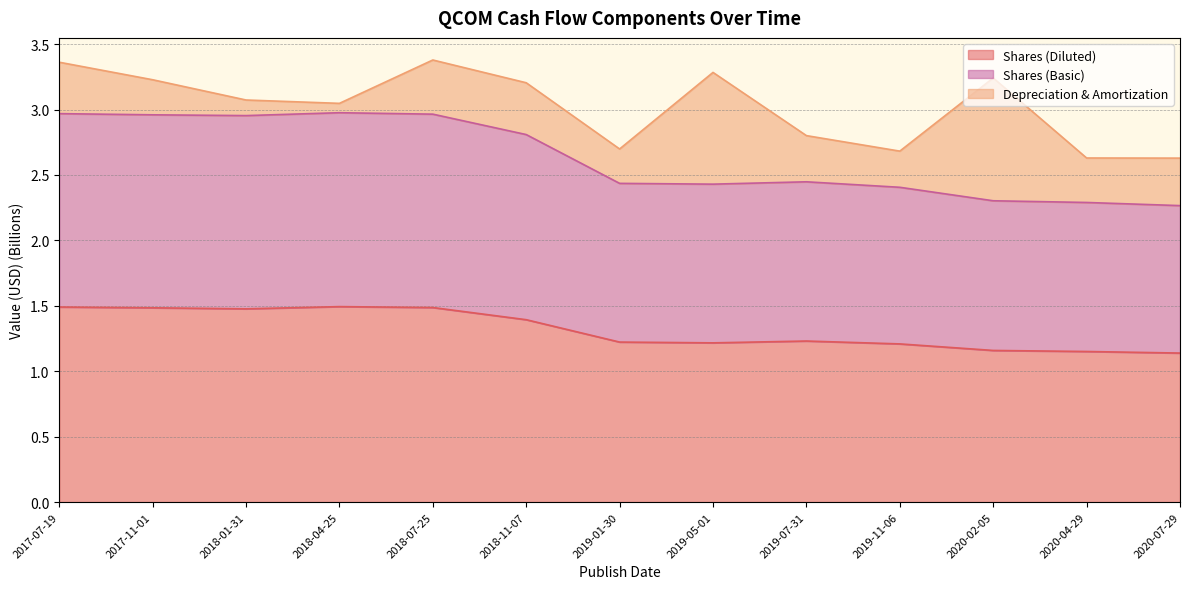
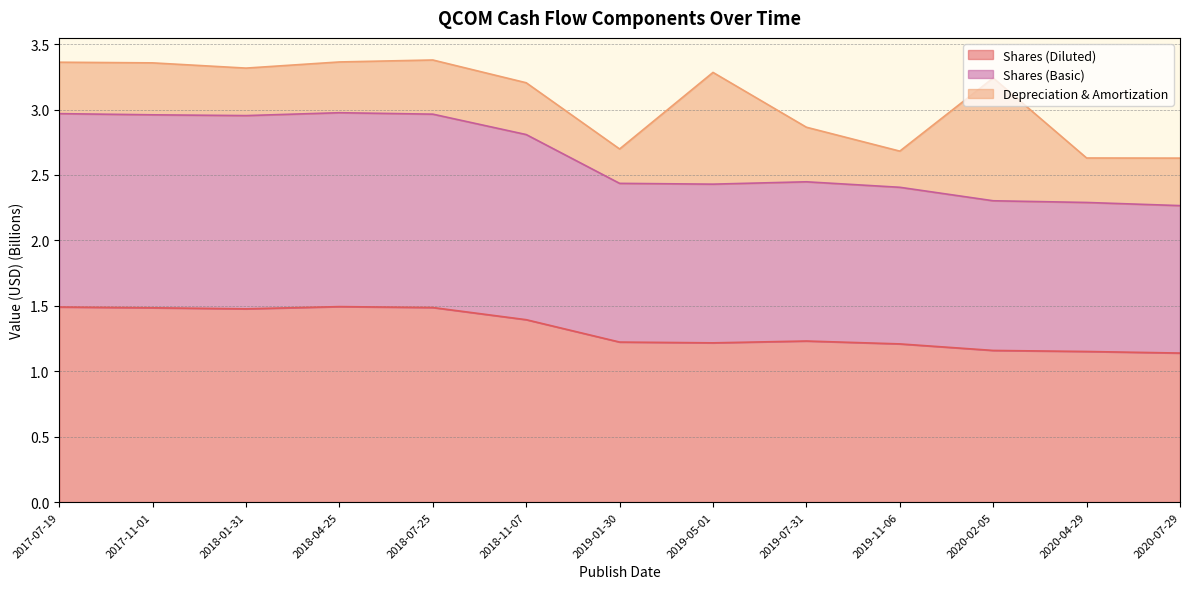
  {
    "Depreciation & Amortization": {
      "2017-07-19": 0.39,
-     "2017-11-01": 0.27,
-     "2018-01-31": 0.12,
-     "2018-04-25": 0.07,
+     "2017-11-01": 0.40,
+     "2018-01-31": 0.36,
+     "2018-04-25": 0.39,
      "2018-07-25": 0.41,
      "2018-11-07": 0.40,
      "2019-01-30": 0.26,
      "2019-05-01": 0.85,
-     "2019-07-31": 0.35,
+     "2019-07-31": 0.42,
      "2019-11-06": 0.28,
      "2020-04-29": 0.34,
      "2020-07-29": 0.36
    }
  }
